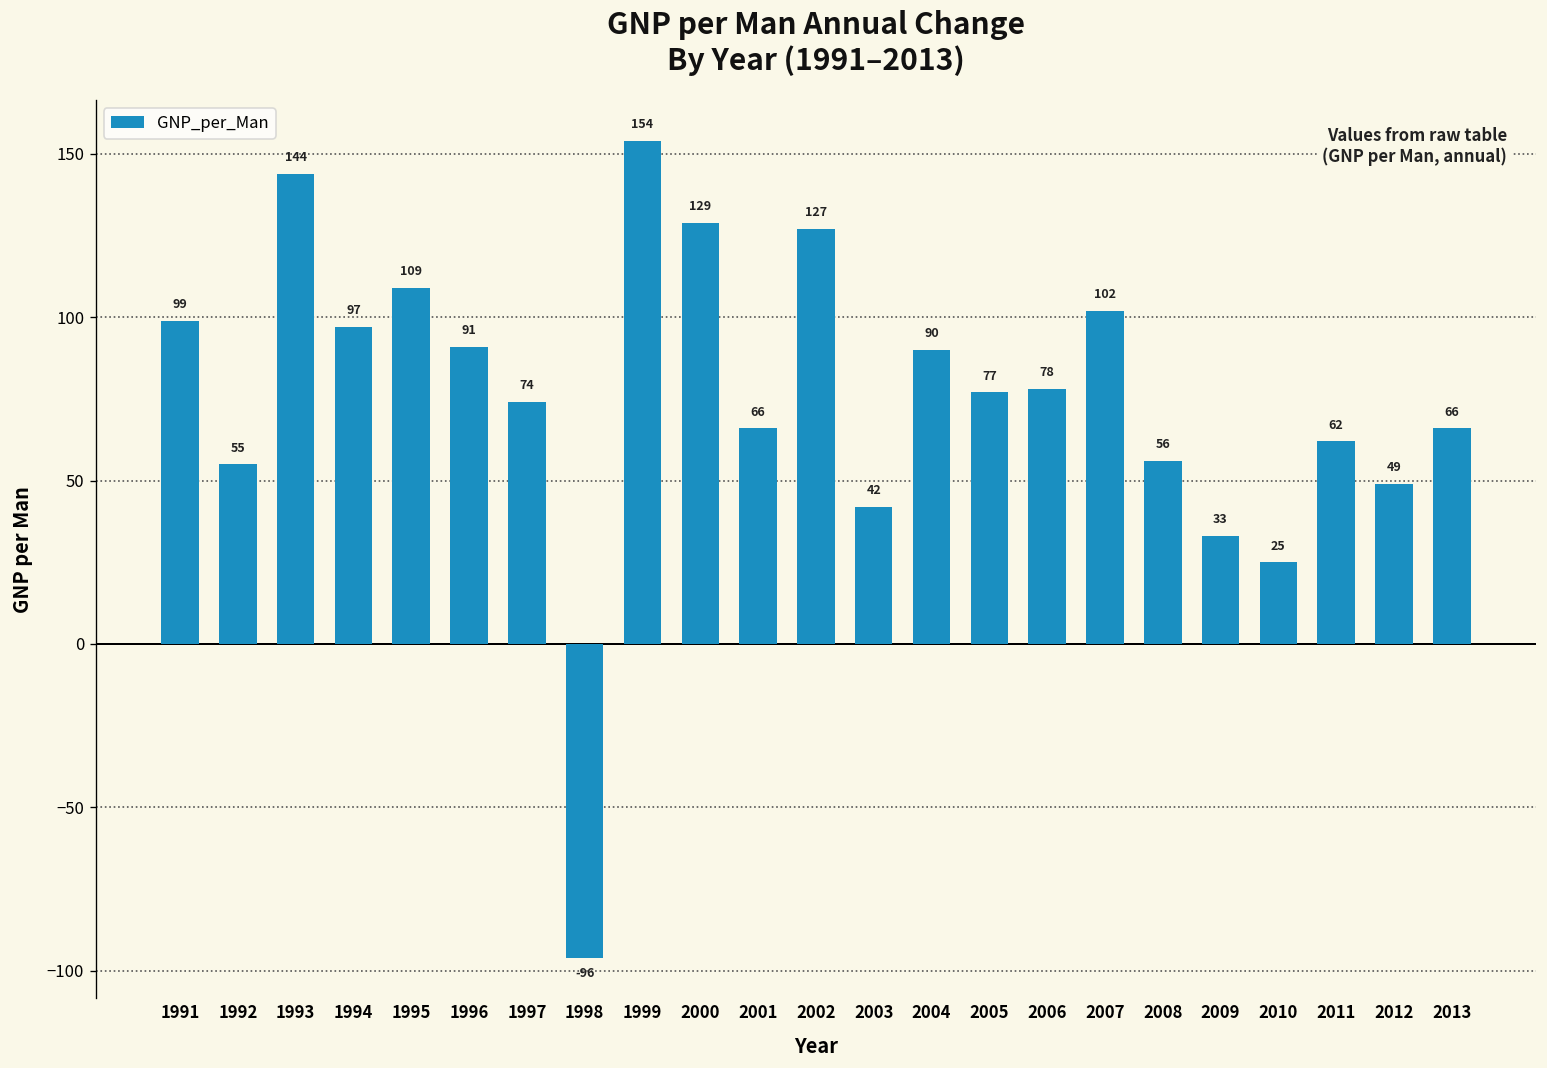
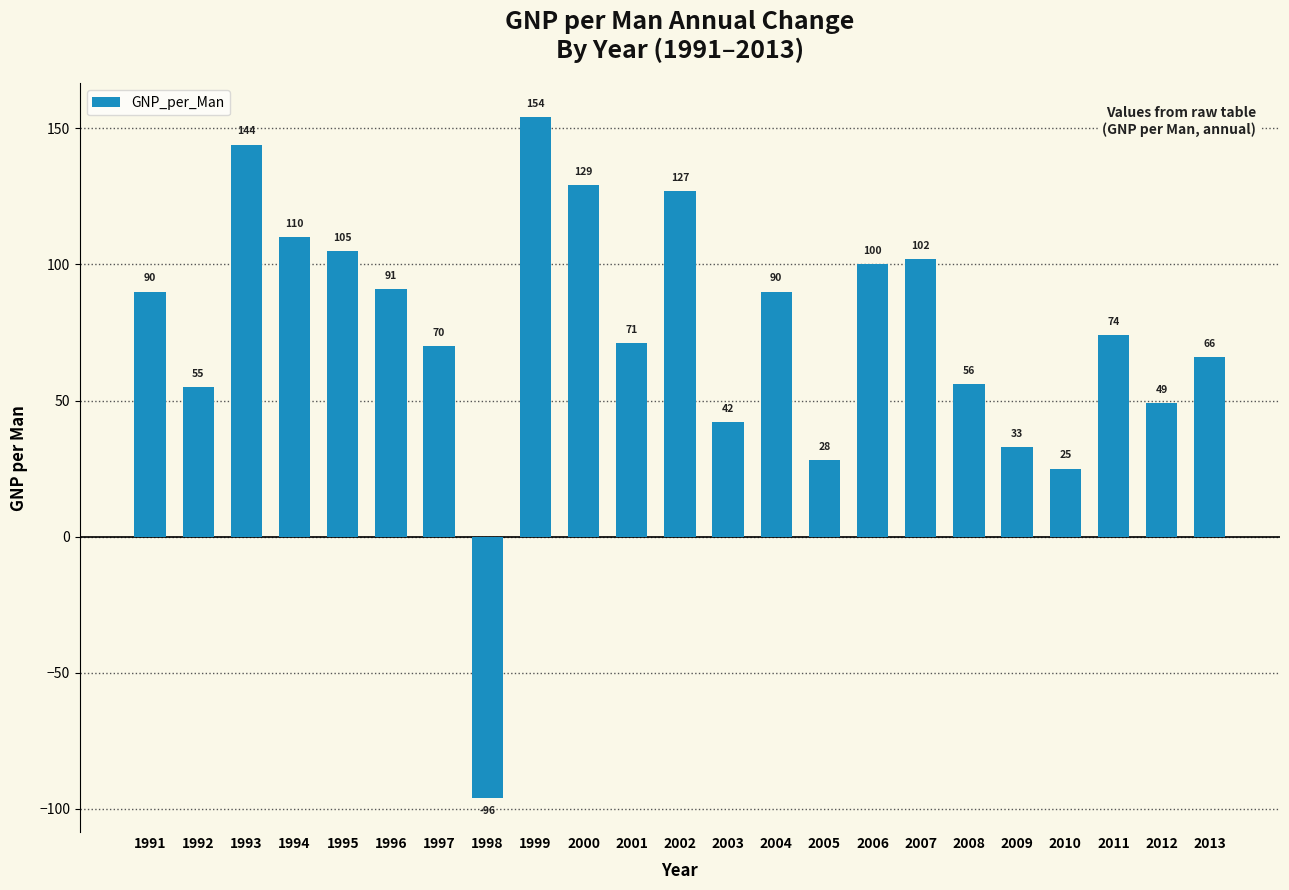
  {
-   "1991": 99,
+   "1991": 90,
    "1992": 55,
    "1993": 144,
-   "1994": 97,
-   "1995": 109,
+   "1994": 110,
+   "1995": 105,
    "1996": 91,
-   "1997": 74,
+   "1997": 70,
    "1998": -96,
    "1999": 154,
    "2000": 129,
-   "2001": 66,
+   "2001": 71,
    "2002": 127,
    "2003": 42,
    "2004": 90,
-   "2005": 77,
-   "2006": 78,
+   "2005": 28,
+   "2006": 100,
    "2007": 102,
    "2008": 56,
    "2009": 33,
    "2010": 25,
-   "2011": 62,
+   "2011": 74,
    "2012": 49,
    "2013": 66
  }
